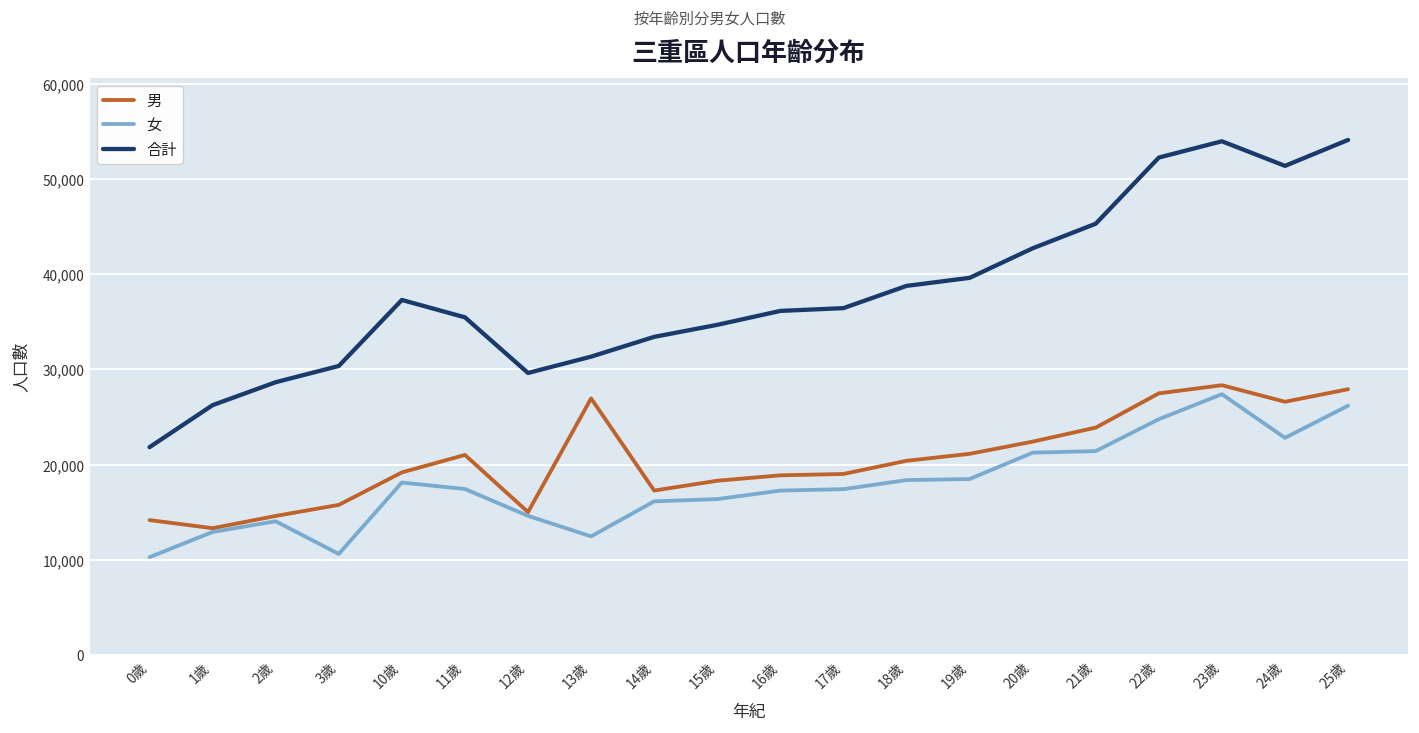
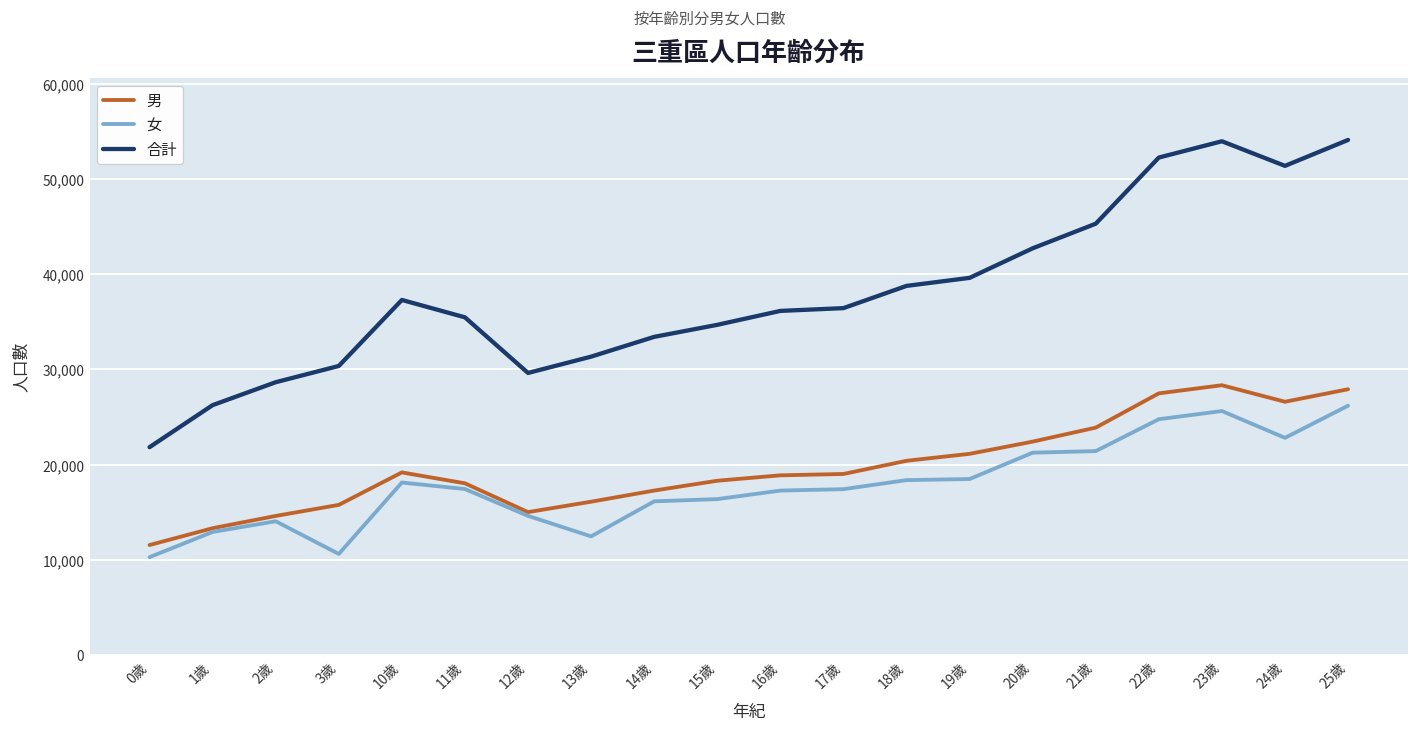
  {
    "男": {
-     "0歲": "14,000",
+     "0歲": "12,000",
      "1歲": "13,000",
      "2歲": "15,000",
      "3歲": "16,000",
      "10歲": "19,000",
-     "11歲": "21,000",
+     "11歲": "18,000",
      "12歲": "15,000",
-     "13歲": "27,000",
+     "13歲": "16,000",
      "14歲": "17,000",
      "15歲": "18,000",
      "16歲": "19,000",
      "17歲": "19,000",
      "18歲": "20,000",
      "19歲": "21,000",
      "20歲": "22,000",
      "21歲": "24,000",
      "22歲": "27,000",
      "23歲": "28,000",
      "24歲": "27,000",
      "25歲": "28,000"
    },
    "女": {
      "0歲": "10,000",
      "1歲": "13,000",
      "2歲": "14,000",
      "3歲": "11,000",
      "10歲": "18,000",
      "11歲": "17,000",
      "12歲": "15,000",
      "13歲": "12,000",
      "14歲": "16,000",
      "15歲": "16,000",
      "16歲": "17,000",
      "17歲": "17,000",
      "18歲": "18,000",
      "19歲": "18,000",
      "20歲": "21,000",
      "21歲": "21,000",
      "22歲": "25,000",
-     "23歲": "27,000",
+     "23歲": "26,000",
      "24歲": "23,000",
      "25歲": "26,000"
    },
    "合計": {
      "0歲": "22,000",
      "1歲": "26,000",
      "2歲": "29,000",
      "3歲": "30,000",
      "10歲": "37,000",
      "11歲": "35,000",
      "12歲": "30,000",
      "13歲": "31,000",
      "14歲": "33,000",
      "15歲": "35,000",
      "16歲": "36,000",
      "17歲": "36,000",
      "18歲": "39,000",
      "19歲": "40,000",
      "20歲": "43,000",
      "21歲": "45,000",
      "22歲": "52,000",
      "23歲": "54,000",
      "24歲": "51,000",
      "25歲": "54,000"
    }
  }
